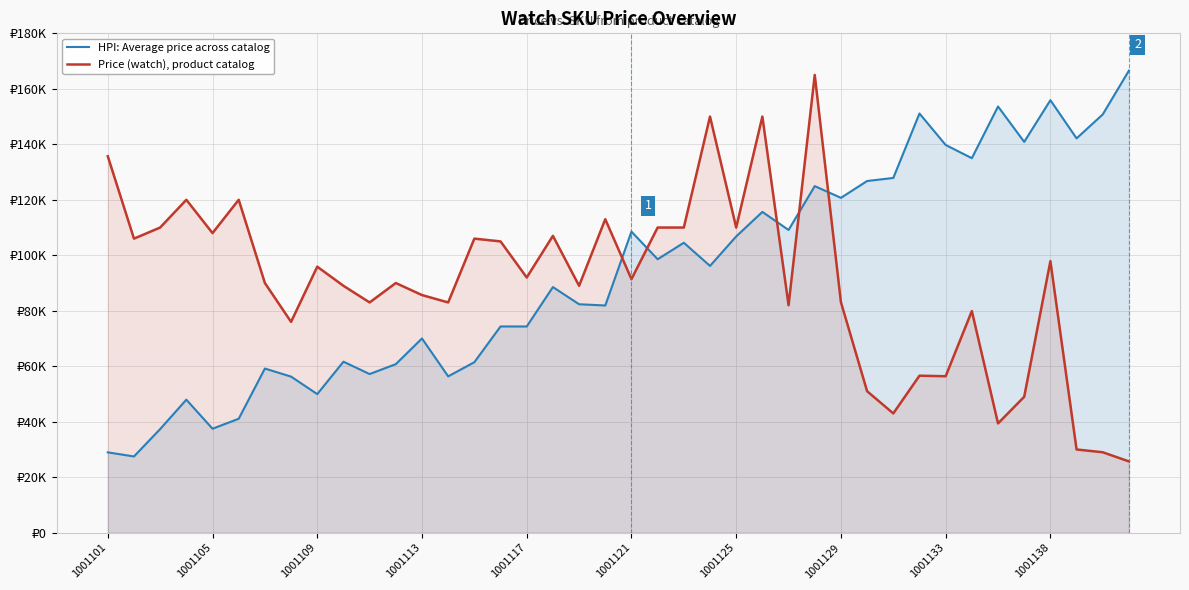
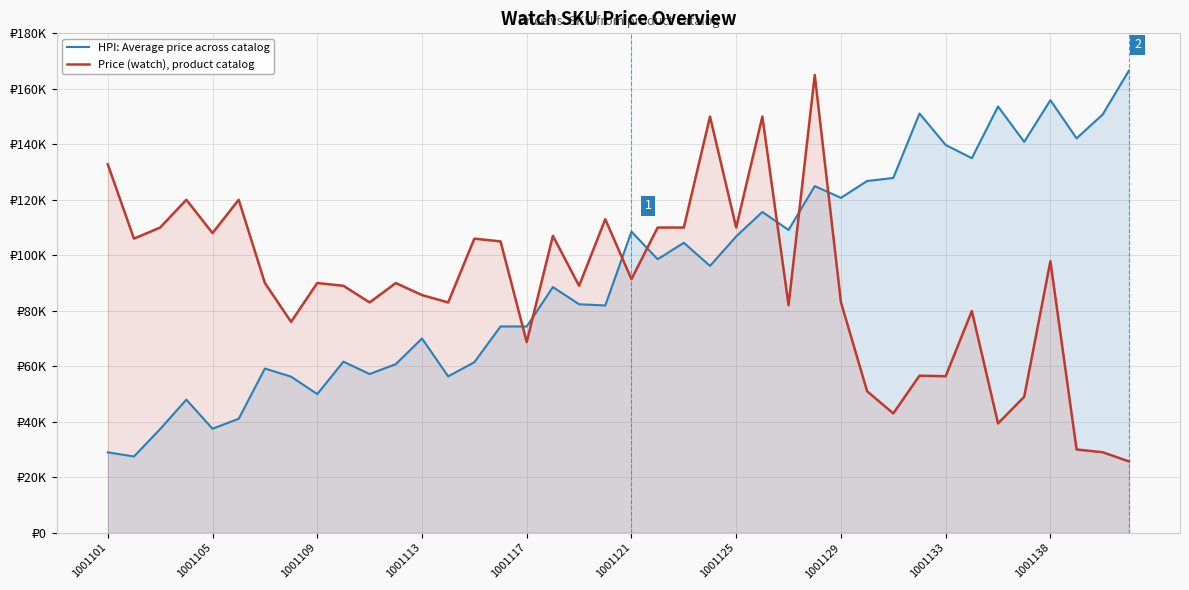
  {
    "HPI: Average price across catalog": {
      "1001101": "₽29000",
      "1001105": "₽37000",
      "1001109": "₽50000",
      "1001113": "₽70000",
      "1001117": "₽74000",
      "1001121": "₽109000",
      "1001125": "₽107000",
      "1001129": "₽121000",
      "1001133": "₽140000",
      "1001138": "₽156000"
    },
    "Price (watch), product catalog": {
-     "1001101": "₽136000",
+     "1001101": "₽133000",
      "1001105": "₽108000",
-     "1001109": "₽96000",
+     "1001109": "₽90000",
      "1001113": "₽86000",
-     "1001117": "₽92000",
+     "1001117": "₽69000",
      "1001121": "₽91000",
      "1001125": "₽110000",
      "1001129": "₽83000",
      "1001133": "₽56000",
      "1001138": "₽98000"
    }
  }
